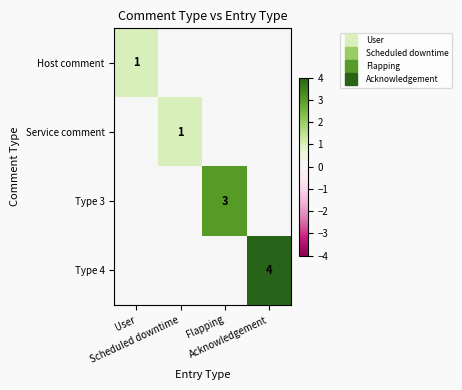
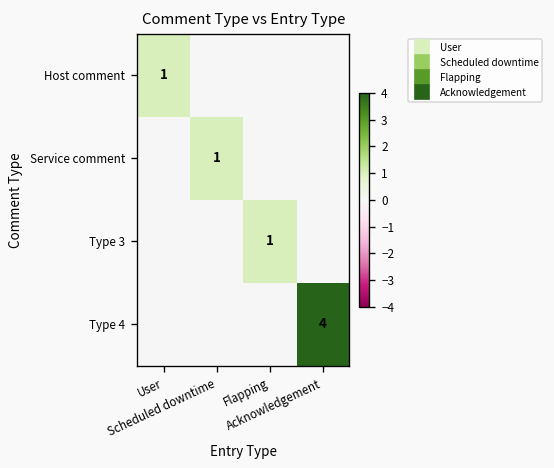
  {
    "Host comment": {
      "User": 1
    },
    "Service comment": {
      "Scheduled downtime": 1
    },
    "Type 3": {
-     "Flapping": 3
+     "Flapping": 1
    },
    "Type 4": {
      "Acknowledgement": 4
    }
  }
